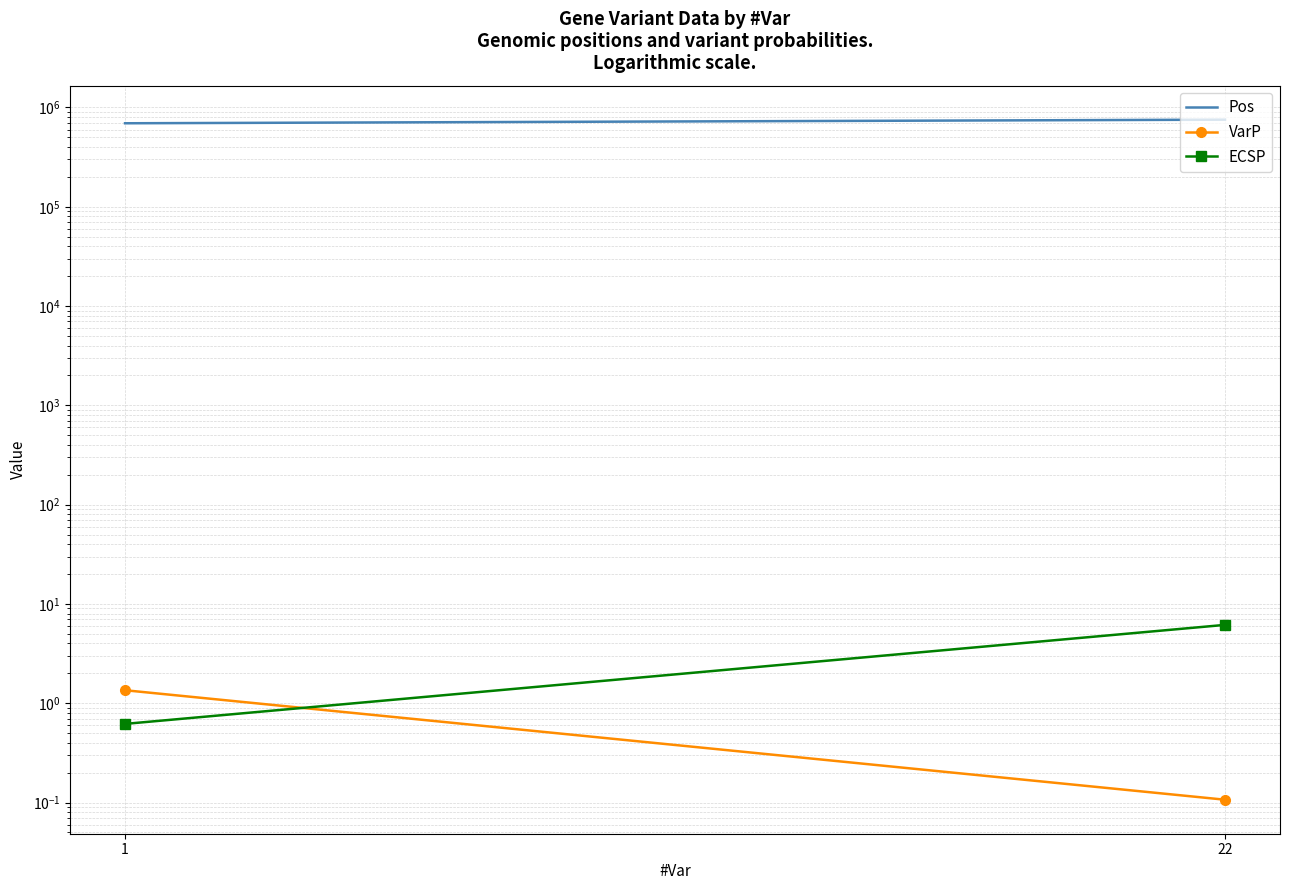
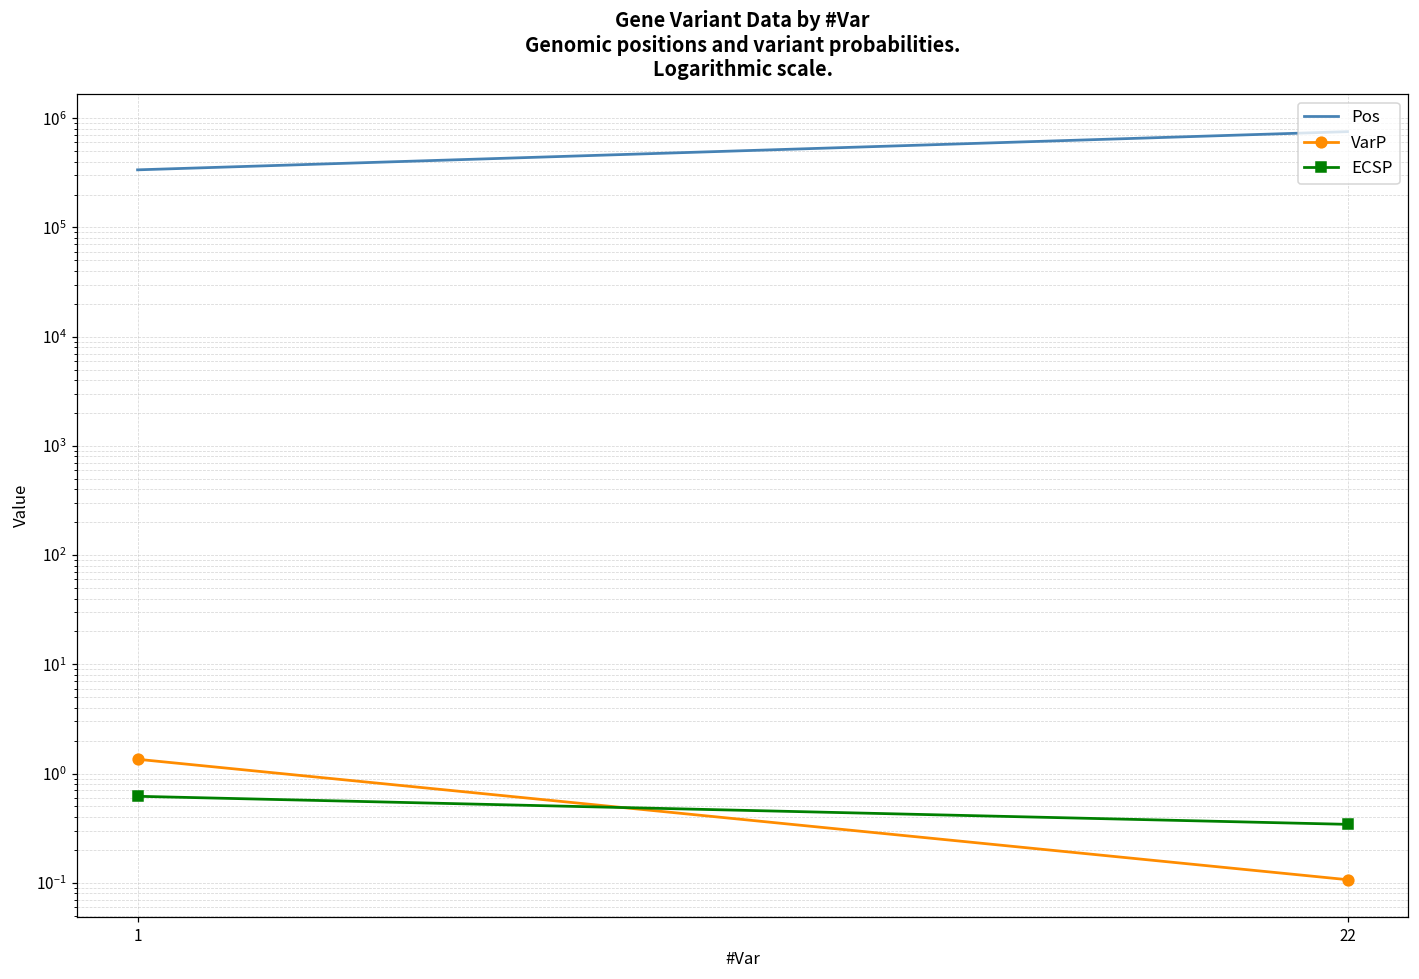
  {
    "Pos": {
-     "1": 700000
+     "1": 340000
    },
    "VarP": {
      "1": 1.4,
      "22": 0.11
    },
    "ECSP": {
      "1": 0.6,
-     "22": 6
+     "22": 0.34
    }
  }
